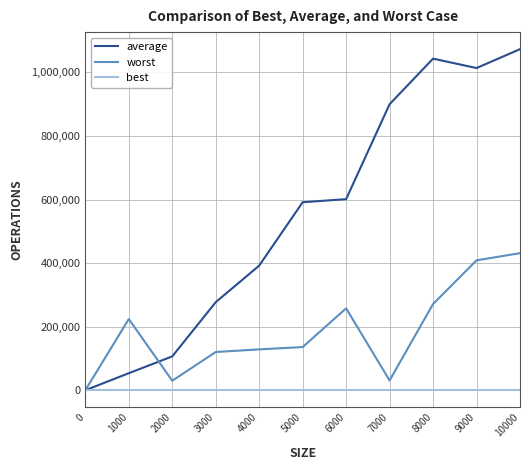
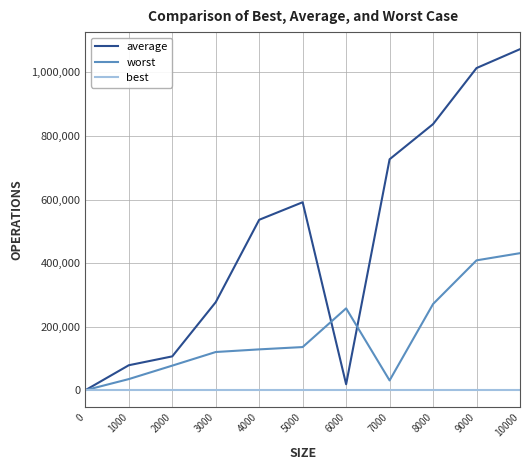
  {
    "average": {
-     "1000": "50,000",
+     "1000": "80,000",
      "2000": "110,000",
      "3000": "280,000",
-     "4000": "390,000",
+     "4000": "540,000",
      "5000": "590,000",
-     "6000": "600,000",
-     "7000": "900,000",
-     "8000": "1,040,000",
+     "6000": "20,000",
+     "7000": "730,000",
+     "8000": "840,000",
      "9000": "1,010,000",
      "10000": "1,070,000"
    },
    "worst": {
-     "1000": "220,000",
-     "2000": "30,000",
+     "1000": "40,000",
+     "2000": "80,000",
      "3000": "120,000",
      "4000": "130,000",
      "5000": "140,000",
      "6000": "260,000",
      "7000": "30,000",
      "8000": "270,000",
      "9000": "410,000",
      "10000": "430,000"
    },
    "best": {
      "1000": "0",
      "2000": "0",
      "3000": "0",
      "4000": "0",
      "5000": "0",
      "6000": "0",
      "7000": "0",
      "8000": "0",
      "9000": "0",
      "10000": "0"
    }
  }
